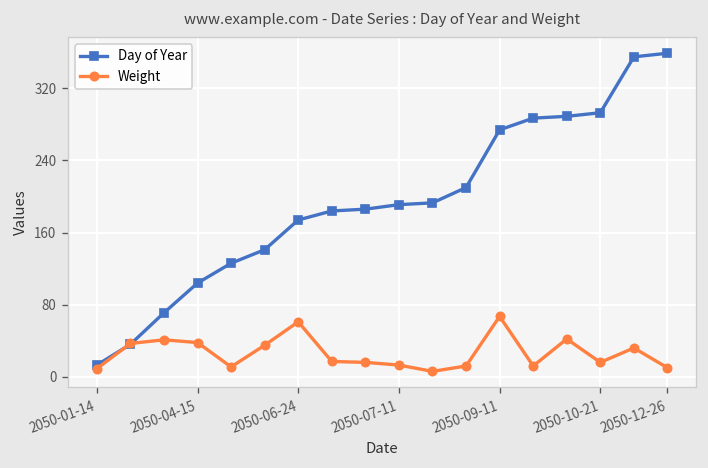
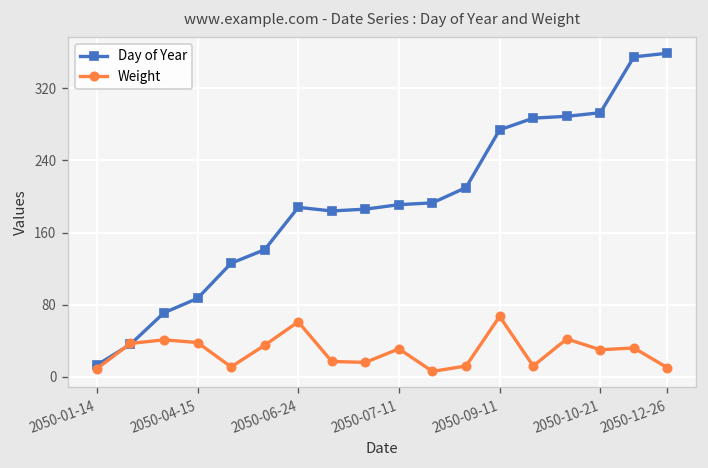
  {
    "Day of Year": {
      "2050-01-14": 10,
-     "2050-04-15": 100,
-     "2050-06-24": 170,
+     "2050-04-15": 90,
+     "2050-06-24": 190,
      "2050-07-11": 190,
      "2050-09-11": 270,
      "2050-10-21": 290,
      "2050-12-26": 360
    },
    "Weight": {
      "2050-01-14": 10,
      "2050-04-15": 40,
      "2050-06-24": 60,
-     "2050-07-11": 10,
+     "2050-07-11": 30,
      "2050-09-11": 70,
-     "2050-10-21": 20,
+     "2050-10-21": 30,
      "2050-12-26": 10
    }
  }
